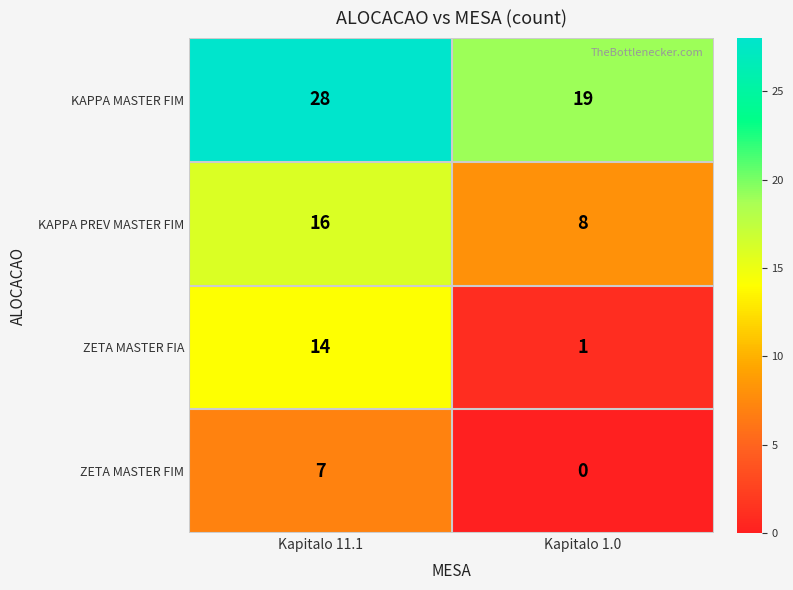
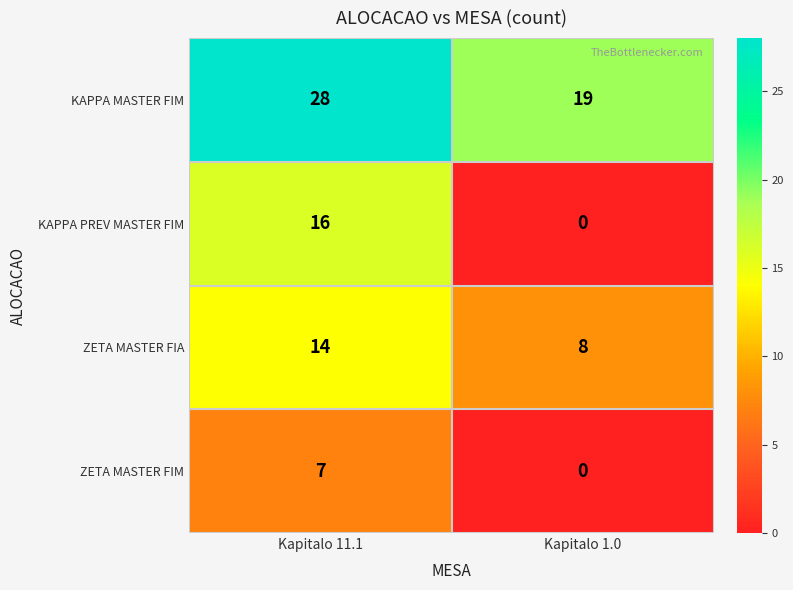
  {
    "KAPPA MASTER FIM": {
      "Kapitalo 11.1": 28
    },
    "KAPPA PREV MASTER FIM": {
      "Kapitalo 11.1": 16,
-     "Kapitalo 1.0": 8
+     "Kapitalo 1.0": 0
    },
    "ZETA MASTER FIA": {
      "Kapitalo 11.1": 14,
-     "Kapitalo 1.0": 1
+     "Kapitalo 1.0": 8
    },
    "ZETA MASTER FIM": {
      "Kapitalo 11.1": 7,
      "Kapitalo 1.0": 0
    }
  }
